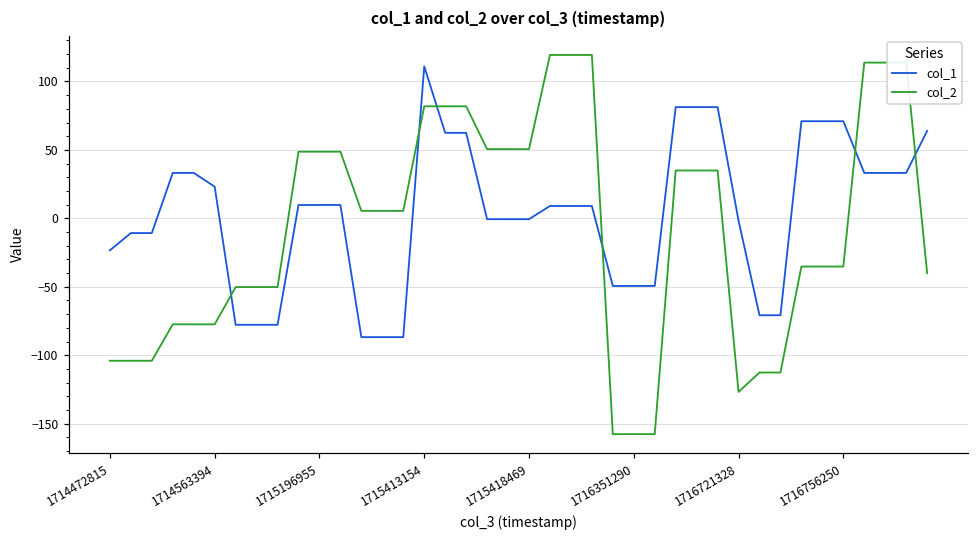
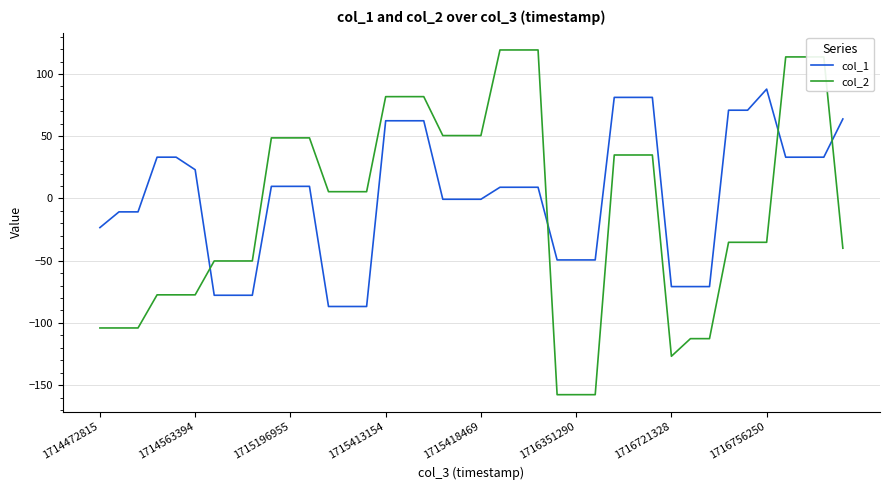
  {
    "col_1": {
      "1714472815": -23,
      "1714563394": 23,
      "1715196955": 10,
-     "1715413154": 111,
+     "1715413154": 62,
      "1715418469": -1,
      "1716351290": -49,
-     "1716721328": -2,
-     "1716756250": 71
+     "1716721328": -71,
+     "1716756250": 88
    },
    "col_2": {
      "1714472815": -104,
      "1714563394": -77,
      "1715196955": 49,
      "1715413154": 82,
      "1715418469": 51,
      "1716351290": -158,
      "1716721328": -127,
      "1716756250": -35
    }
  }
